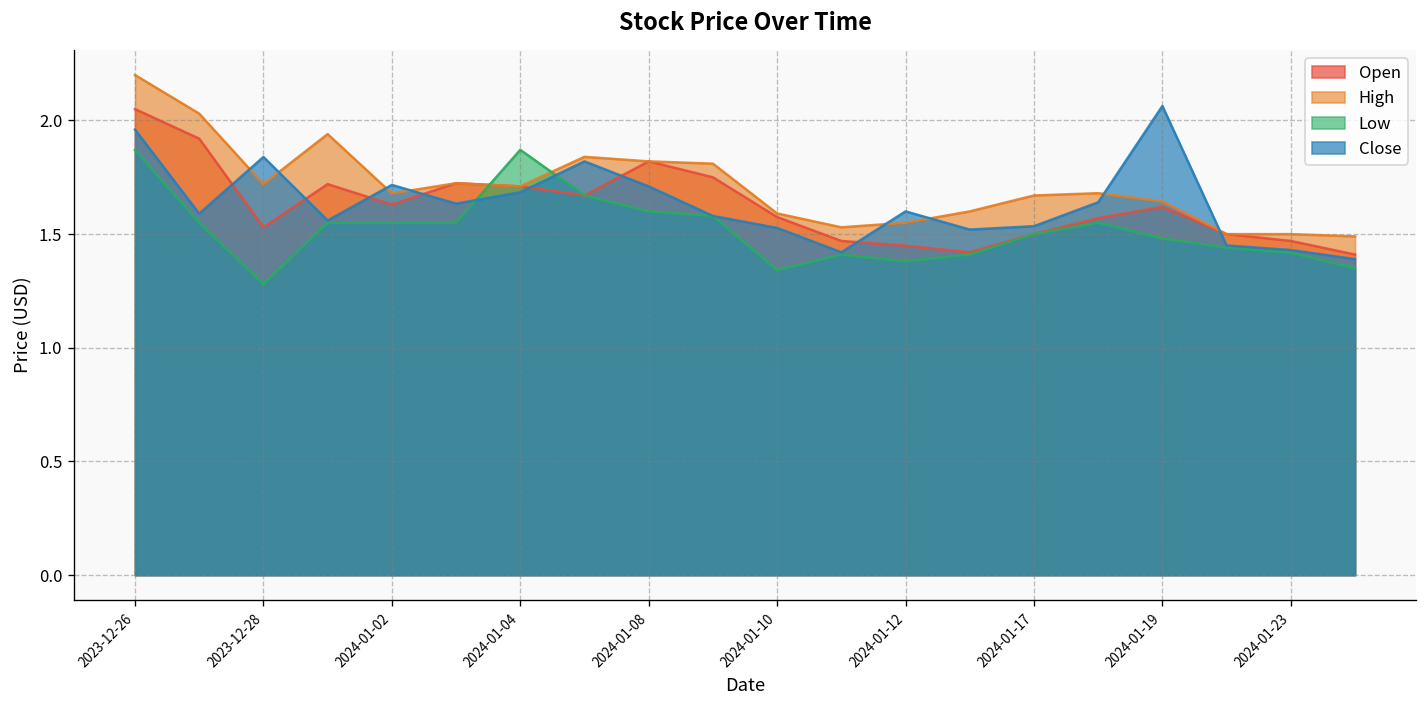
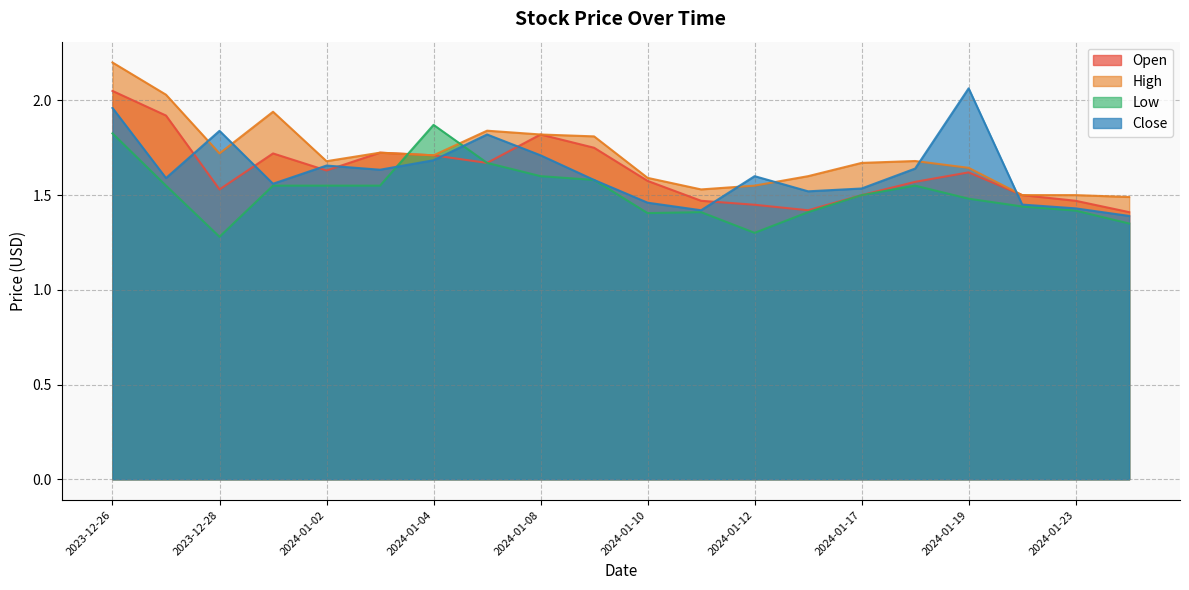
  {
    "Low": {
-     "2023-12-26": 1.87,
+     "2023-12-26": 1.83,
      "2023-12-28": 1.28,
      "2024-01-02": 1.55,
      "2024-01-04": 1.87,
      "2024-01-08": 1.60,
-     "2024-01-10": 1.34,
-     "2024-01-12": 1.38,
+     "2024-01-10": 1.40,
+     "2024-01-12": 1.30,
      "2024-01-19": 1.48
    },
    "Close": {
      "2023-12-26": 1.96,
      "2023-12-28": 1.84,
-     "2024-01-02": 1.72,
+     "2024-01-02": 1.66,
      "2024-01-04": 1.68,
      "2024-01-08": 1.71,
-     "2024-01-10": 1.53,
+     "2024-01-10": 1.46,
      "2024-01-12": 1.60,
      "2024-01-17": 1.53,
      "2024-01-19": 2.06
    }
  }
